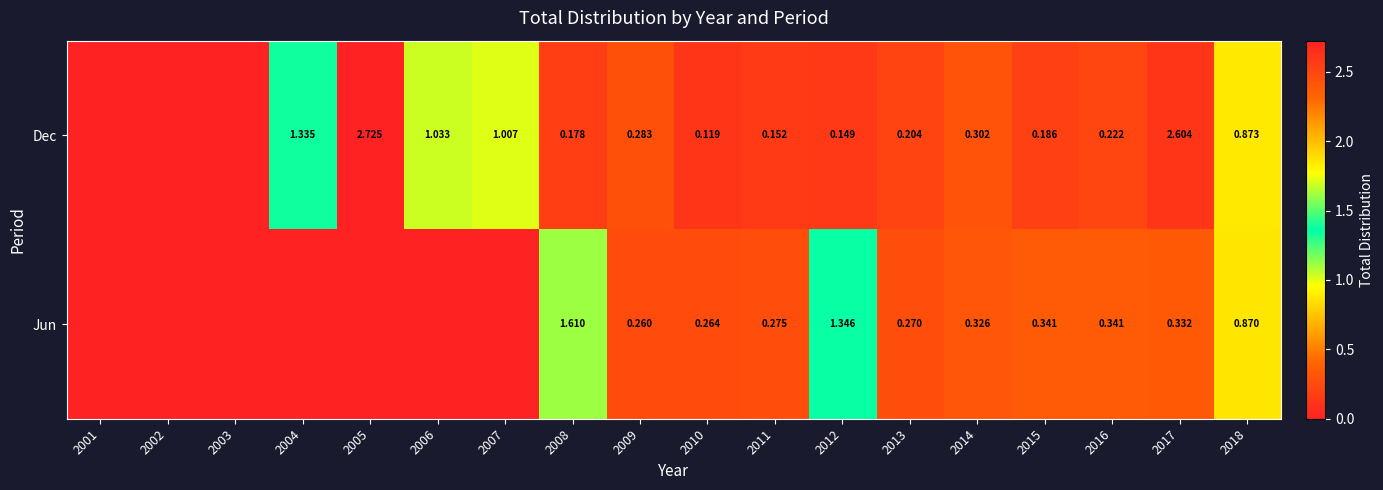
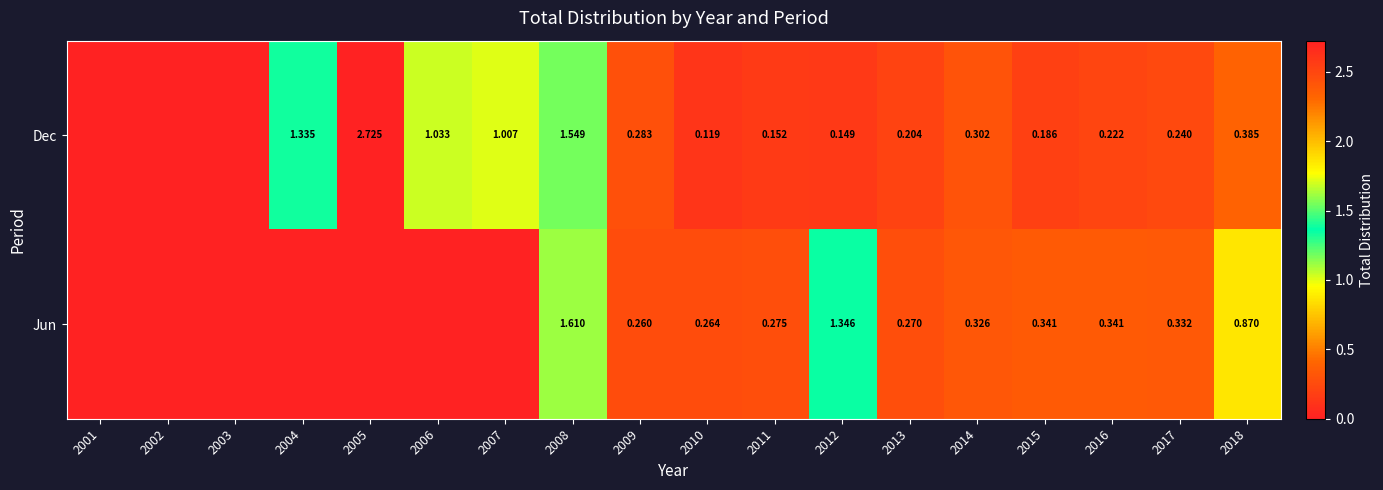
  {
    "Dec": {
      "2004": 1.335,
      "2005": 2.725,
      "2006": 1.033,
      "2007": 1.007,
-     "2008": 0.178,
+     "2008": 1.549,
      "2009": 0.283,
      "2010": 0.119,
      "2011": 0.152,
      "2012": 0.149,
      "2013": 0.204,
      "2014": 0.302,
      "2015": 0.186,
      "2016": 0.222,
-     "2017": 2.604,
-     "2018": 0.873
+     "2017": 0.240,
+     "2018": 0.385
    },
    "Jun": {
      "2008": 1.610,
      "2009": 0.260,
      "2010": 0.264,
      "2011": 0.275,
      "2012": 1.346,
      "2013": 0.270,
      "2014": 0.326,
      "2015": 0.341,
      "2016": 0.341,
      "2017": 0.332,
      "2018": 0.870
    }
  }
